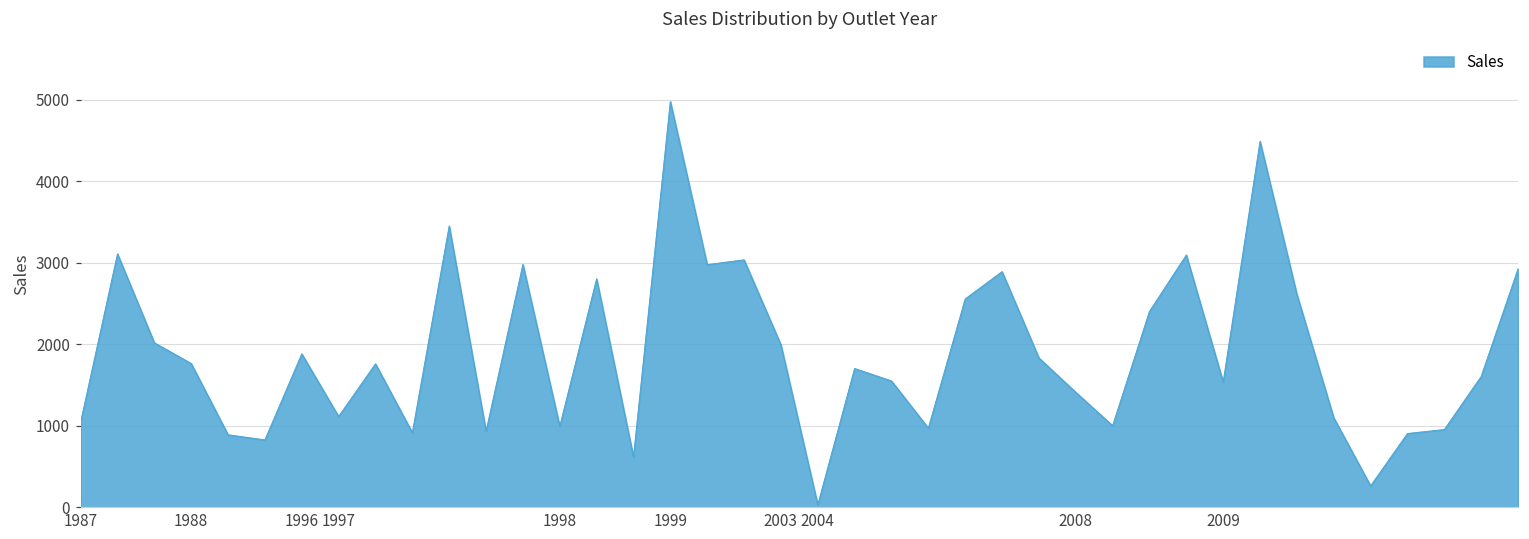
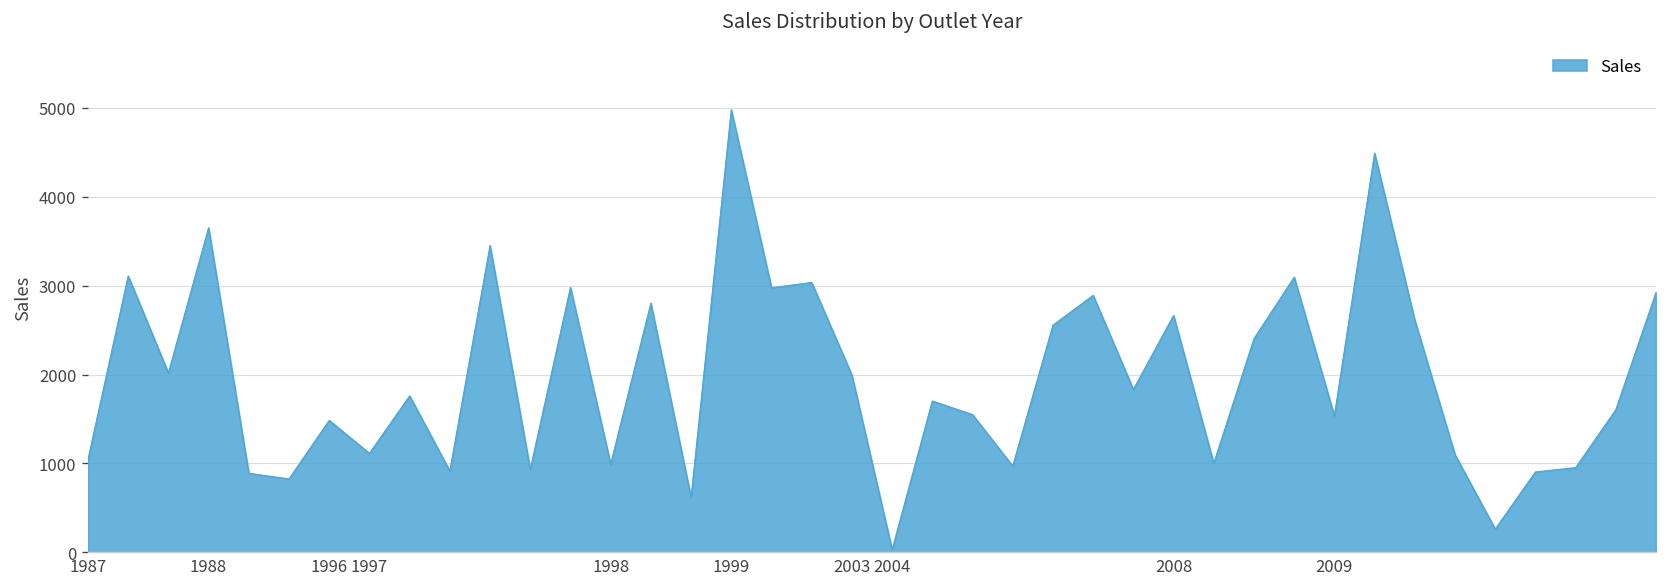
  {
    "1987": 1000,
-   "1988": 1800,
-   "1996": 1900,
+   "1988": 3700,
+   "1996": 1500,
    "1997": 1100,
    "1998": 1000,
    "1999": 5000,
    "2003": 2000,
    "2004": 0,
-   "2008": 1400,
+   "2008": 2700,
    "2009": 1500
  }
